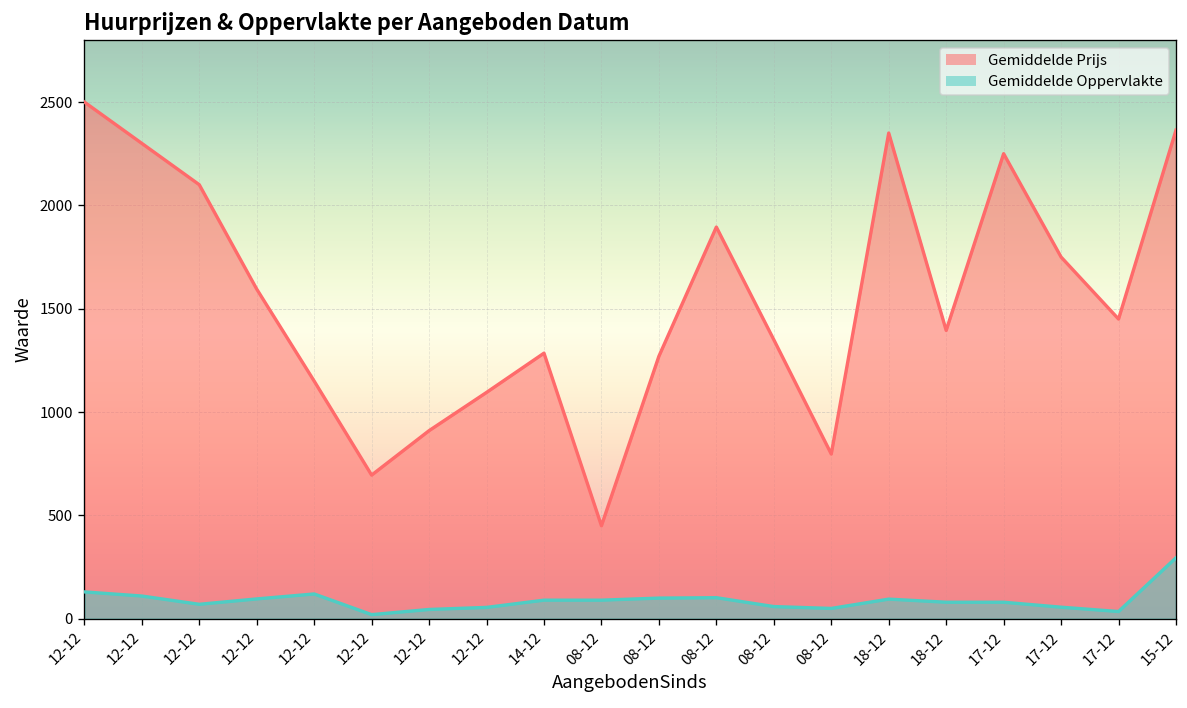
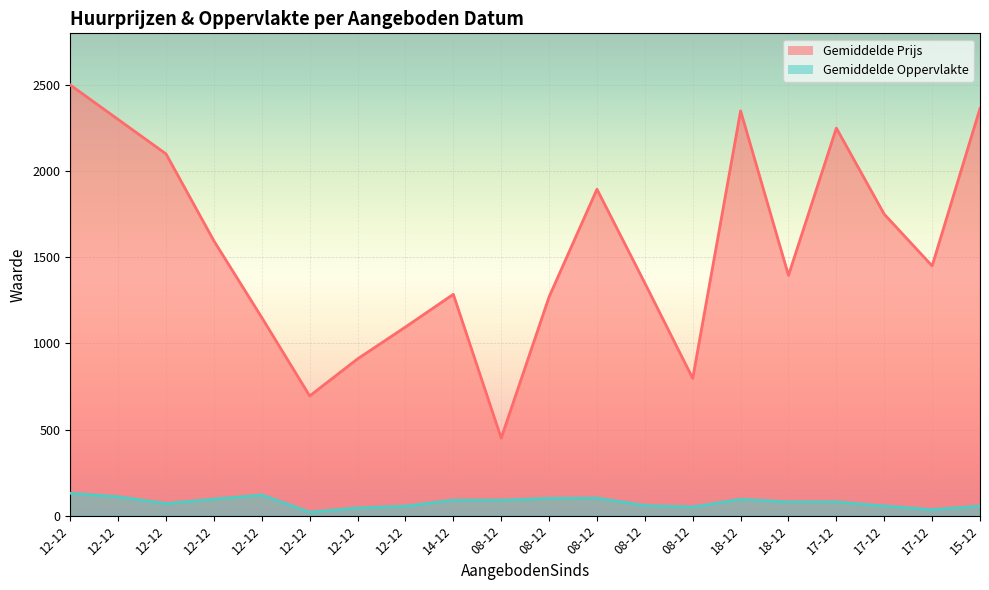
  {
    "Gemiddelde Prijs": {
      "14-12": 1290,
      "15-12": 2360
    },
    "Gemiddelde Oppervlakte": {
      "14-12": 90,
-     "15-12": 300
+     "15-12": 60
    }
  }
